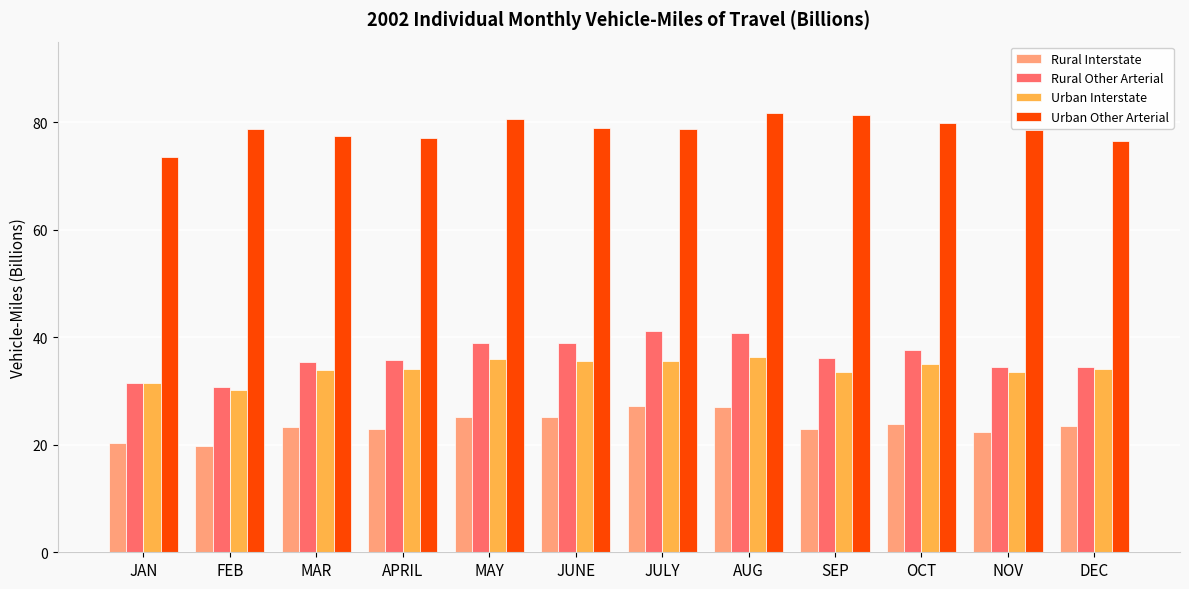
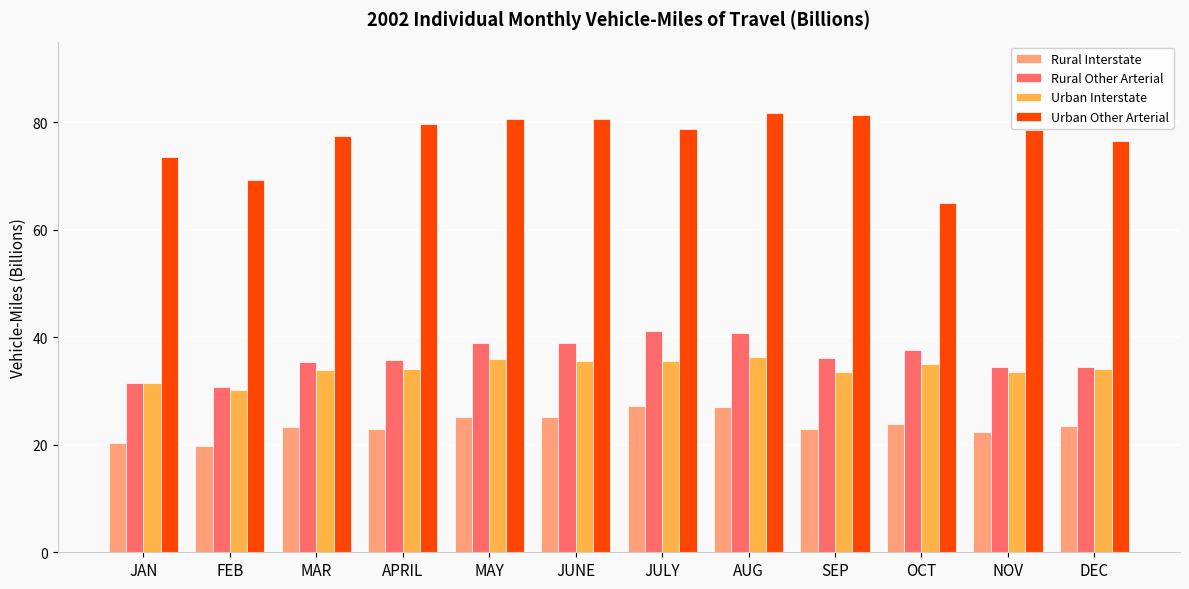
  {
    "Urban Other Arterial": {
      "JAN": 74,
-     "FEB": 79,
+     "FEB": 69,
      "MAR": 77,
-     "APRIL": 77,
+     "APRIL": 80,
      "MAY": 81,
-     "JUNE": 79,
+     "JUNE": 81,
      "JULY": 79,
      "AUG": 82,
      "SEP": 81,
-     "OCT": 80,
+     "OCT": 65,
      "NOV": 79,
      "DEC": 77
    }
  }
